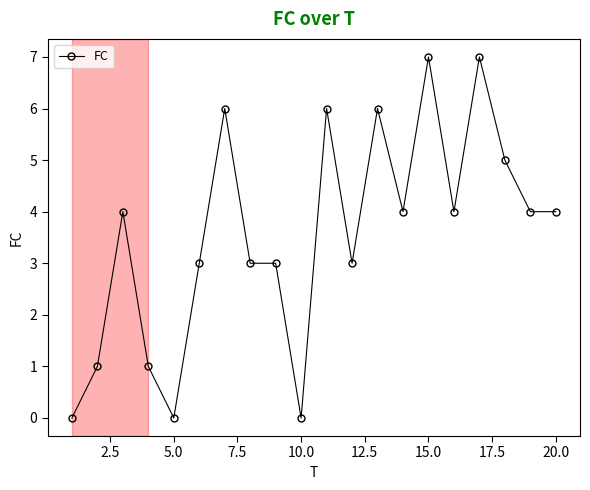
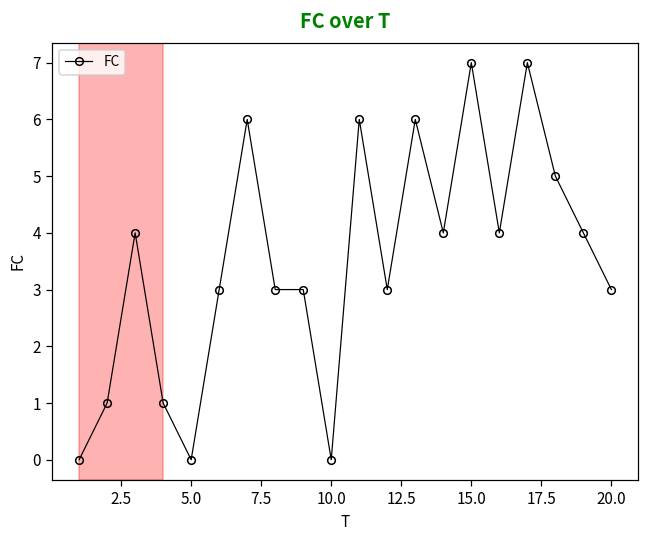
  {
    "5.0": 0,
    "10.0": 0,
    "15.0": 7,
-   "20.0": 4
+   "20.0": 3
  }
